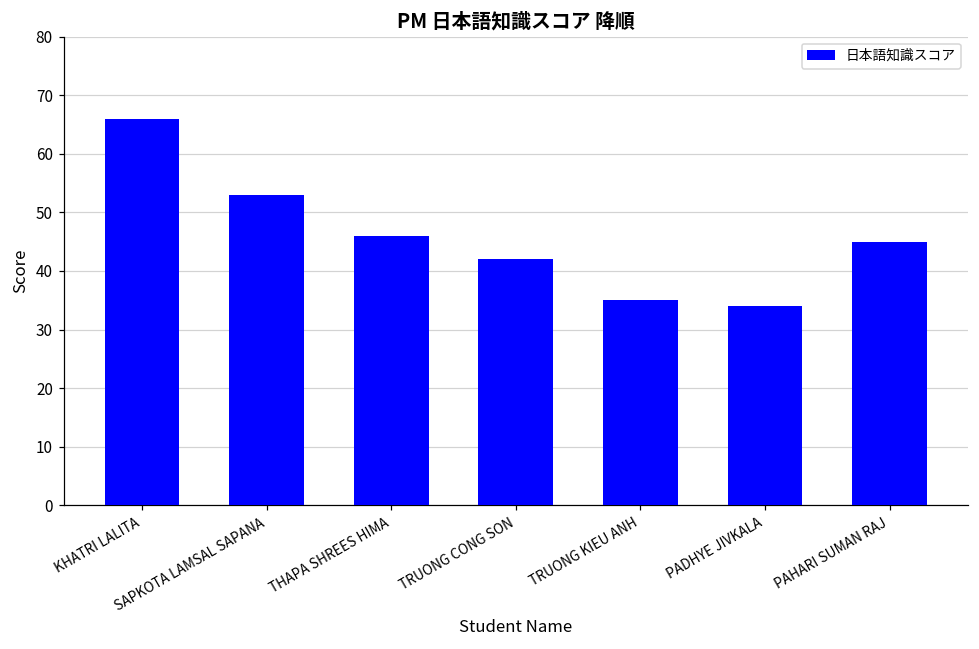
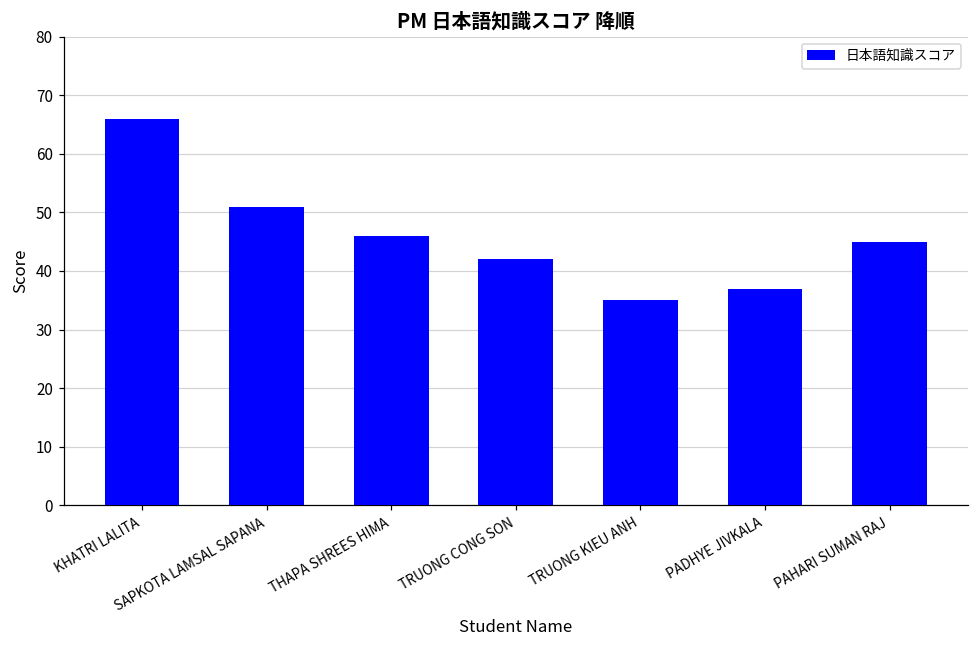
  {
    "KHATRI LALITA": 66,
-   "SAPKOTA LAMSAL SAPANA": 53,
+   "SAPKOTA LAMSAL SAPANA": 51,
    "THAPA SHREES HIMA": 46,
    "TRUONG CONG SON": 42,
    "TRUONG KIEU ANH": 35,
-   "PADHYE JIVKALA": 34,
+   "PADHYE JIVKALA": 37,
    "PAHARI SUMAN RAJ": 45
  }
